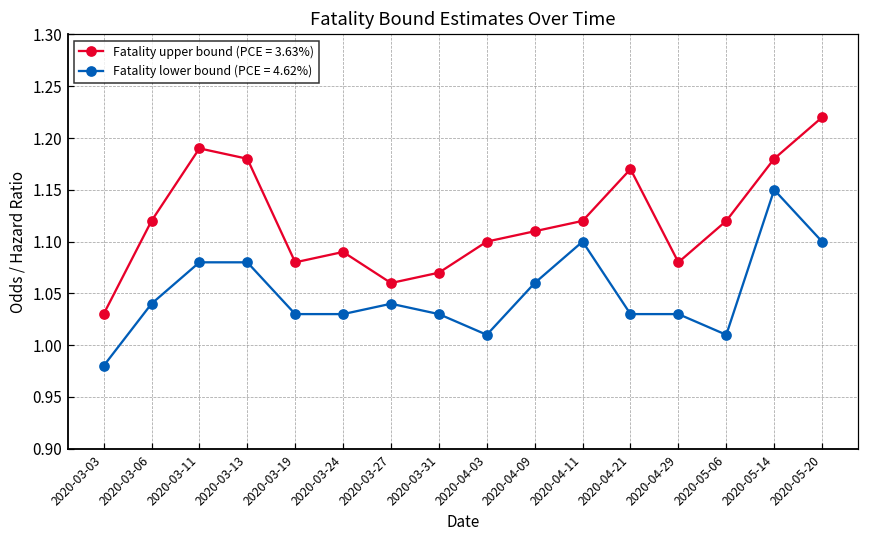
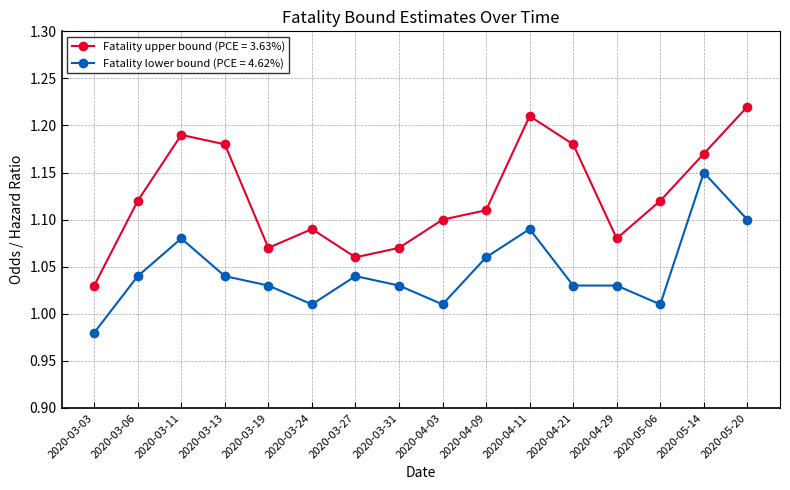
  {
    "Fatality upper bound (PCE = 3.63%)": {
      "2020-03-03": 1.03,
      "2020-03-06": 1.12,
      "2020-03-11": 1.19,
      "2020-03-13": 1.18,
-     "2020-03-19": 1.08,
+     "2020-03-19": 1.07,
      "2020-03-24": 1.09,
      "2020-03-27": 1.06,
      "2020-03-31": 1.07,
      "2020-04-03": 1.10,
      "2020-04-09": 1.11,
-     "2020-04-11": 1.12,
-     "2020-04-21": 1.17,
+     "2020-04-11": 1.21,
+     "2020-04-21": 1.18,
      "2020-04-29": 1.08,
      "2020-05-06": 1.12,
-     "2020-05-14": 1.18,
+     "2020-05-14": 1.17,
      "2020-05-20": 1.22
    },
    "Fatality lower bound (PCE = 4.62%)": {
      "2020-03-03": 0.98,
      "2020-03-06": 1.04,
      "2020-03-11": 1.08,
-     "2020-03-13": 1.08,
+     "2020-03-13": 1.04,
      "2020-03-19": 1.03,
-     "2020-03-24": 1.03,
+     "2020-03-24": 1.01,
      "2020-03-27": 1.04,
      "2020-03-31": 1.03,
      "2020-04-03": 1.01,
      "2020-04-09": 1.06,
-     "2020-04-11": 1.10,
+     "2020-04-11": 1.09,
      "2020-04-21": 1.03,
      "2020-04-29": 1.03,
      "2020-05-06": 1.01,
      "2020-05-14": 1.15,
      "2020-05-20": 1.10
    }
  }
